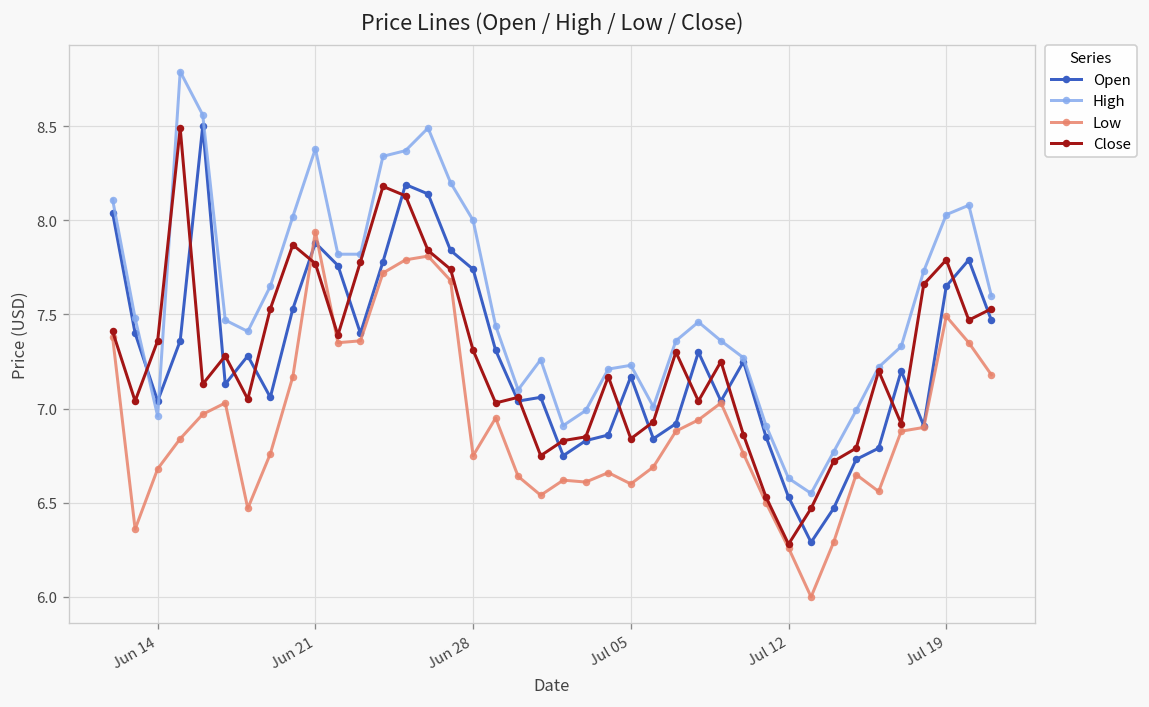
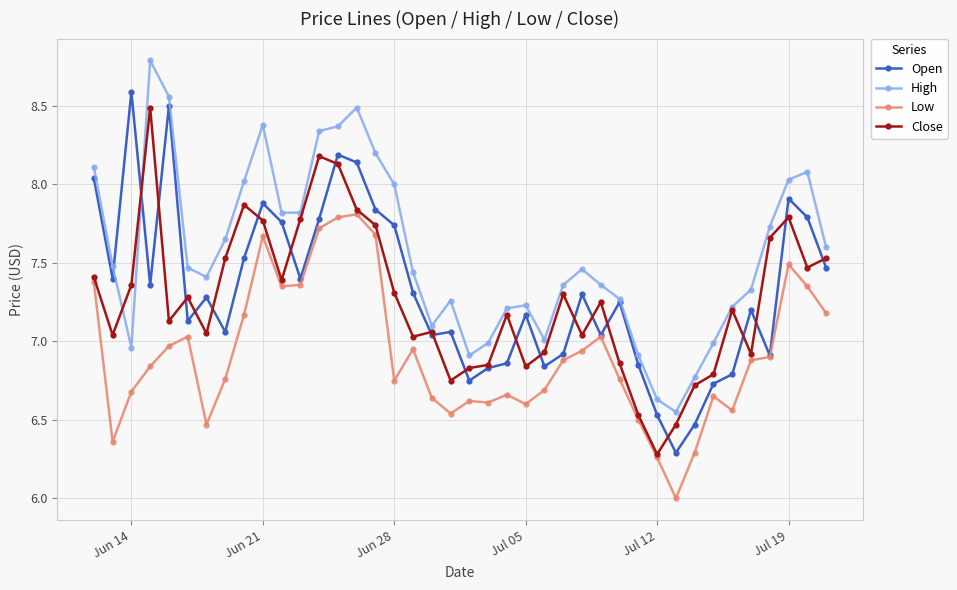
  {
    "Open": {
-     "Jun 14": 7.04,
+     "Jun 14": 8.59,
      "Jun 21": 7.88,
      "Jun 28": 7.74,
      "Jul 05": 7.17,
      "Jul 12": 6.53,
-     "Jul 19": 7.65
+     "Jul 19": 7.91
    },
    "High": {
      "Jun 14": 6.96,
      "Jun 21": 8.38,
      "Jun 28": 8.00,
      "Jul 05": 7.23,
      "Jul 12": 6.63,
      "Jul 19": 8.03
    },
    "Low": {
      "Jun 14": 6.68,
-     "Jun 21": 7.94,
+     "Jun 21": 7.67,
      "Jun 28": 6.75,
      "Jul 05": 6.60,
      "Jul 12": 6.26,
      "Jul 19": 7.49
    },
    "Close": {
      "Jun 14": 7.36,
      "Jun 21": 7.77,
      "Jun 28": 7.31,
      "Jul 05": 6.84,
      "Jul 12": 6.28,
      "Jul 19": 7.79
    }
  }
